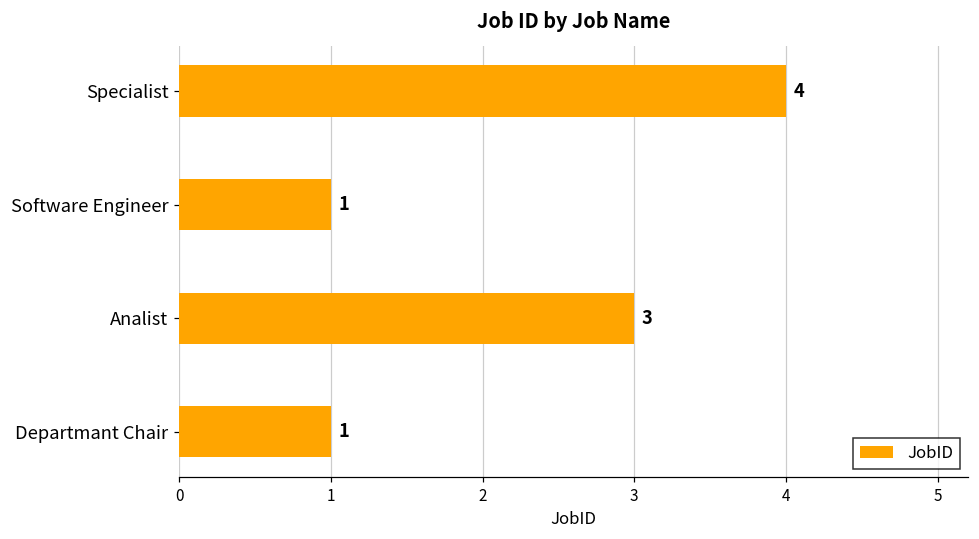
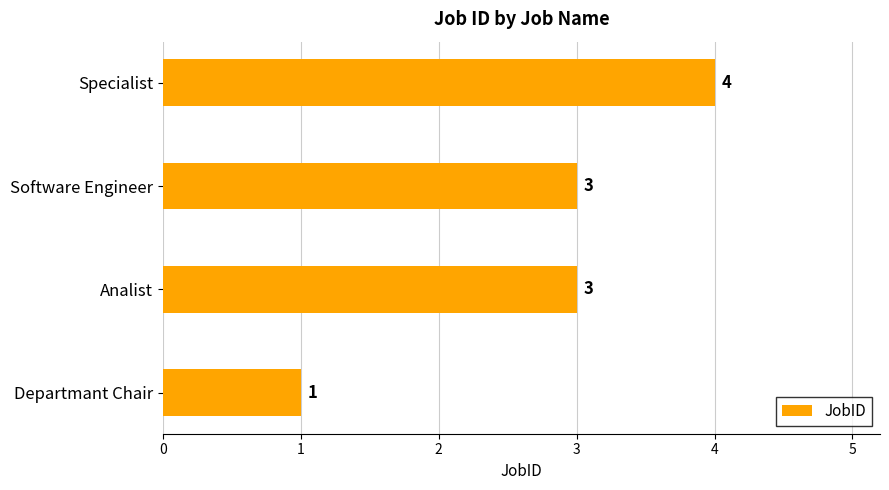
  {
    "Specialist": 4,
-   "Software Engineer": 1,
+   "Software Engineer": 3,
    "Analist": 3,
    "Departmant Chair": 1
  }
